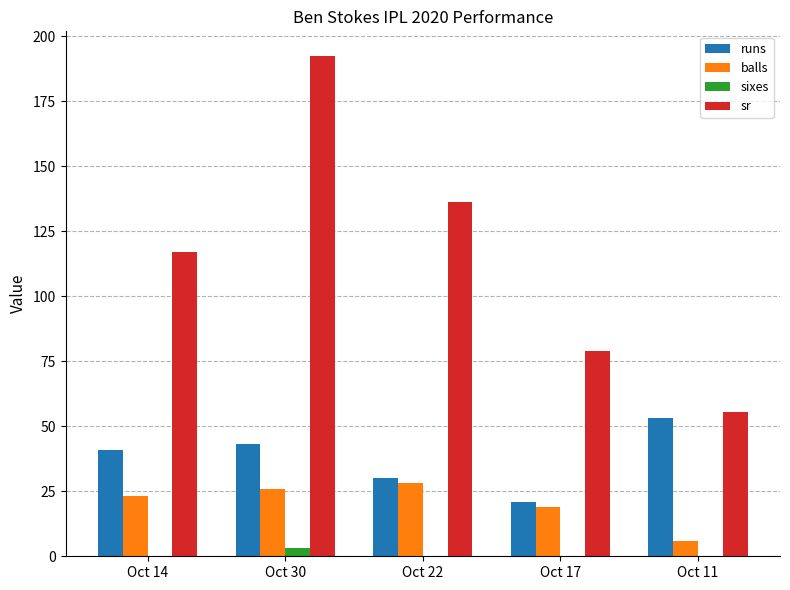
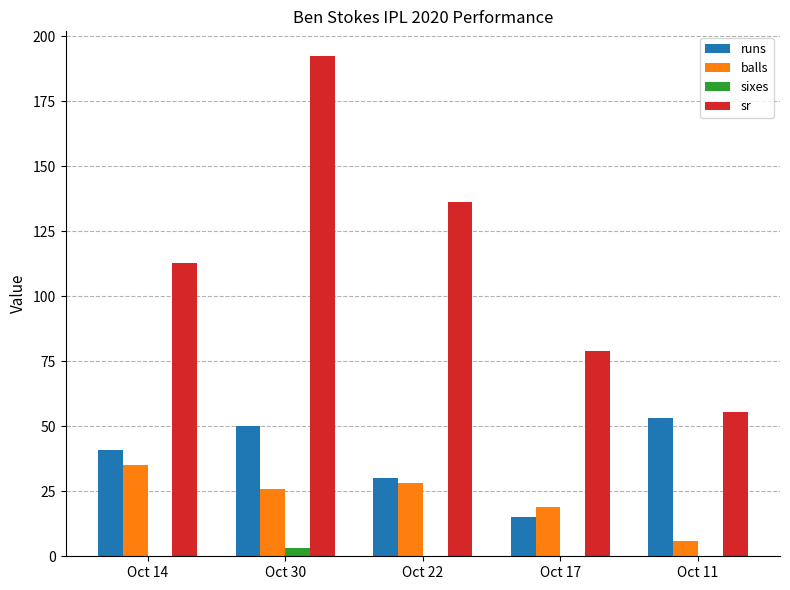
  {
    "runs": {
      "Oct 14": 41,
-     "Oct 30": 43,
+     "Oct 30": 50,
      "Oct 22": 30,
-     "Oct 17": 21,
+     "Oct 17": 15,
      "Oct 11": 53
    },
    "balls": {
-     "Oct 14": 23,
+     "Oct 14": 35,
      "Oct 30": 26,
      "Oct 22": 28,
      "Oct 17": 19,
      "Oct 11": 6
    },
    "sixes": {
      "Oct 14": 0,
      "Oct 30": 3,
      "Oct 22": 0,
      "Oct 17": 0,
      "Oct 11": 0
    },
    "sr": {
-     "Oct 14": 117,
+     "Oct 14": 113,
      "Oct 30": 192,
      "Oct 22": 136,
      "Oct 17": 79,
      "Oct 11": 56
    }
  }
